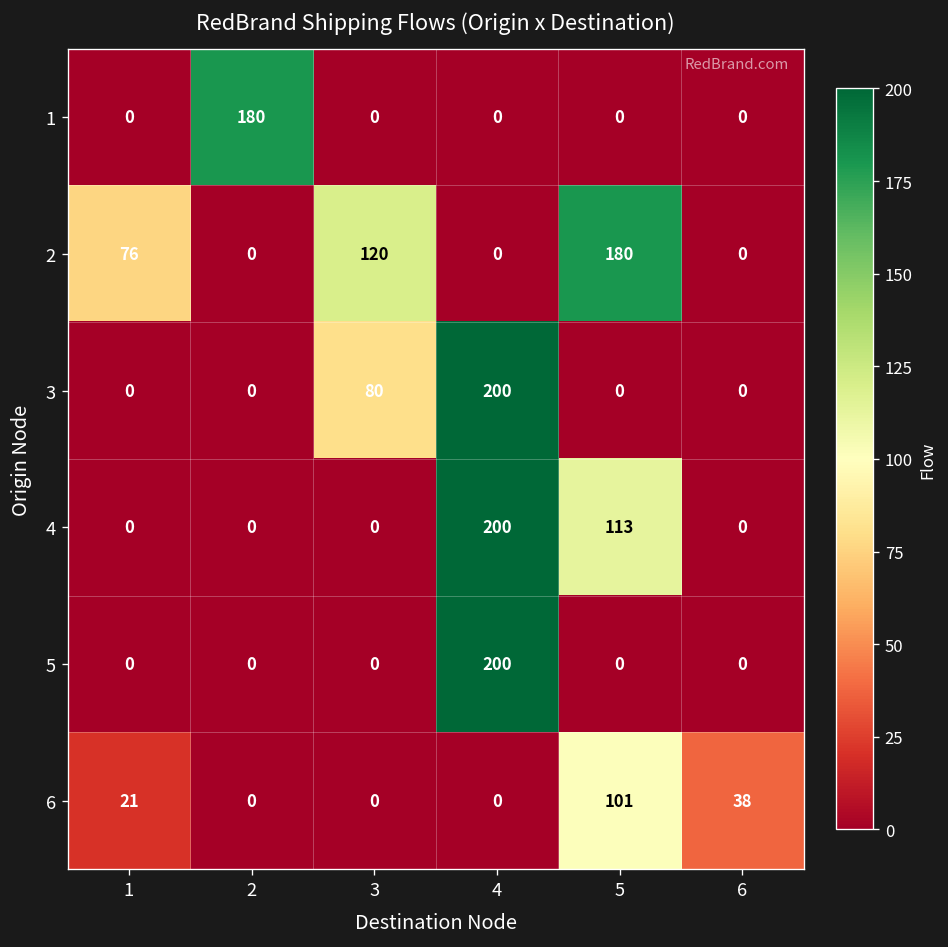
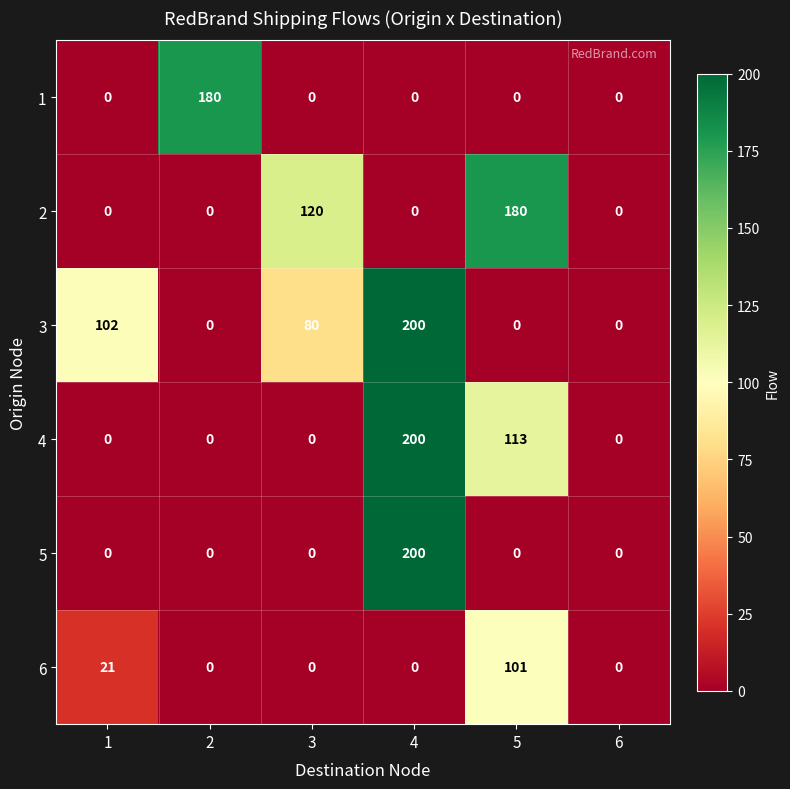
  {
    "1": {
      "1": 0,
      "2": 180,
      "3": 0,
      "4": 0,
      "5": 0
    },
    "2": {
-     "1": 76,
+     "1": 0,
      "2": 0,
      "3": 120,
      "4": 0,
      "5": 180,
      "6": 0
    },
    "3": {
-     "1": 0,
+     "1": 102,
      "2": 0,
      "3": 80,
      "4": 200,
      "5": 0,
      "6": 0
    },
    "4": {
      "1": 0,
      "2": 0,
      "3": 0,
      "4": 200,
      "5": 113,
      "6": 0
    },
    "5": {
      "1": 0,
      "2": 0,
      "3": 0,
      "4": 200,
      "5": 0,
      "6": 0
    },
    "6": {
      "1": 21,
      "2": 0,
      "3": 0,
      "4": 0,
      "5": 101,
-     "6": 38
+     "6": 0
    }
  }
